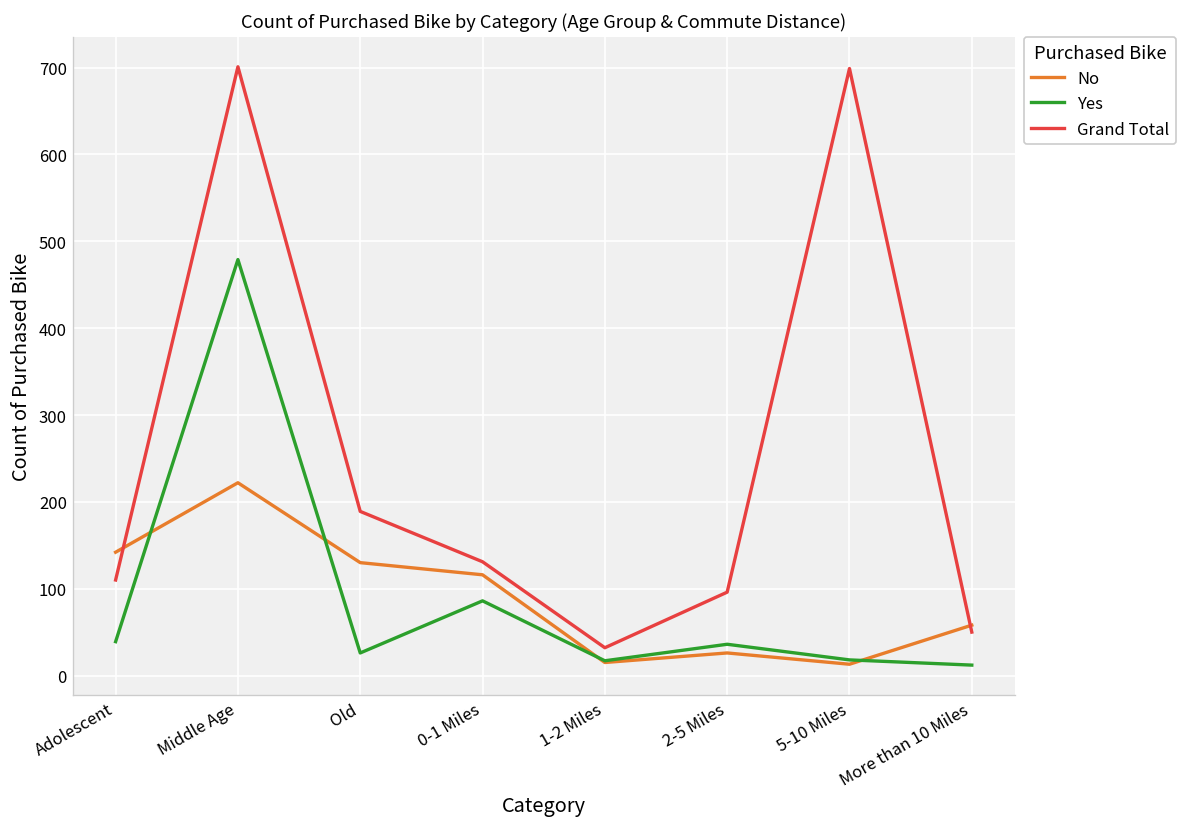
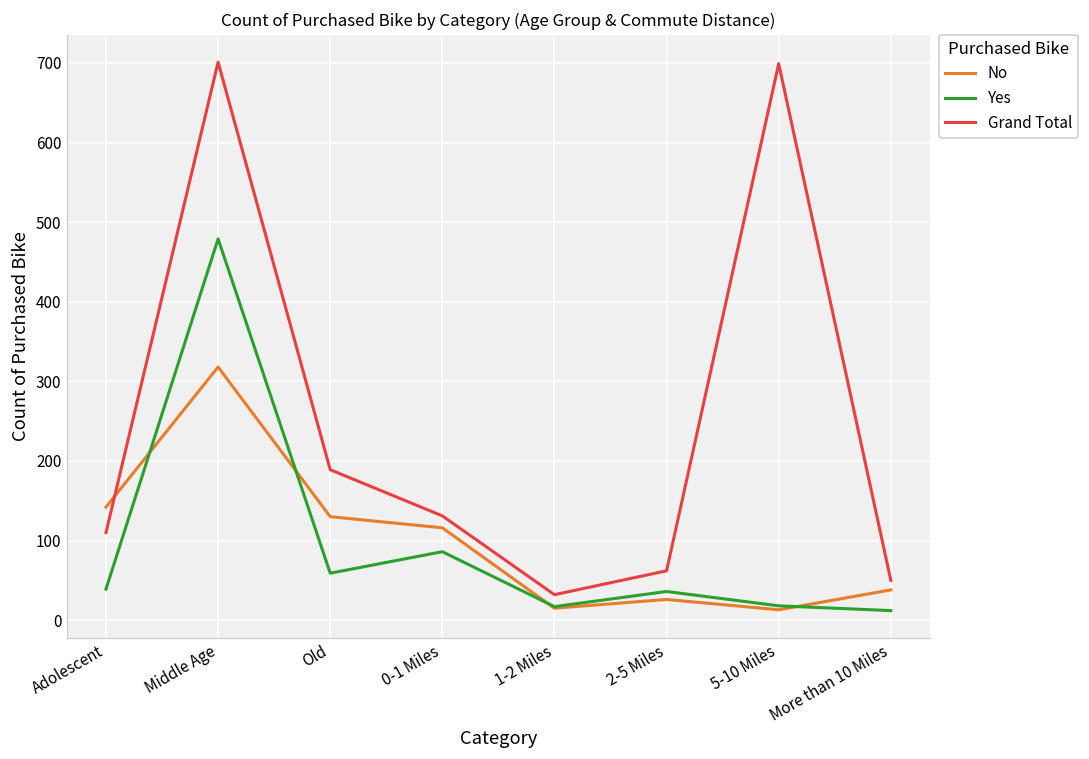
  {
    "No": {
      "Adolescent": 140,
-     "Middle Age": 220,
+     "Middle Age": 320,
      "Old": 130,
      "0-1 Miles": 120,
      "2-5 Miles": 30,
      "5-10 Miles": 10,
-     "More than 10 Miles": 60
+     "More than 10 Miles": 40
    },
    "Yes": {
      "Adolescent": 40,
      "Middle Age": 480,
-     "Old": 30,
+     "Old": 60,
      "0-1 Miles": 90,
      "2-5 Miles": 40,
      "5-10 Miles": 20,
      "More than 10 Miles": 10
    },
    "Grand Total": {
      "Adolescent": 110,
      "Middle Age": 700,
      "Old": 190,
      "0-1 Miles": 130,
      "1-2 Miles": 30,
-     "2-5 Miles": 100,
+     "2-5 Miles": 60,
      "5-10 Miles": 700,
      "More than 10 Miles": 50
    }
  }
